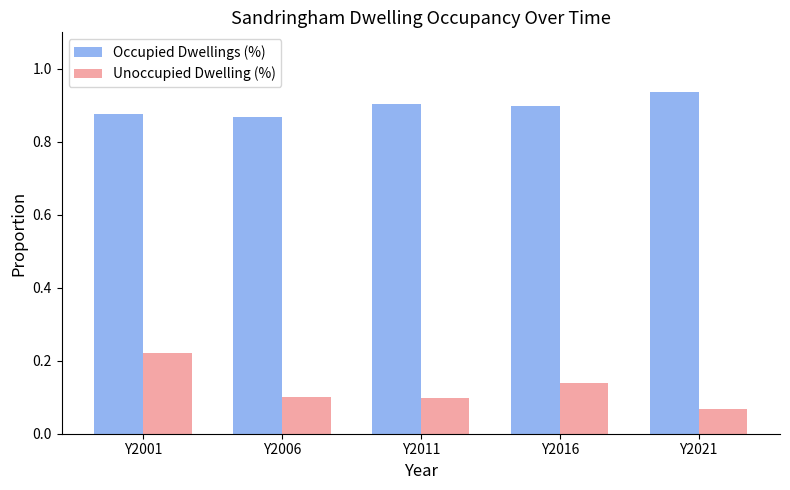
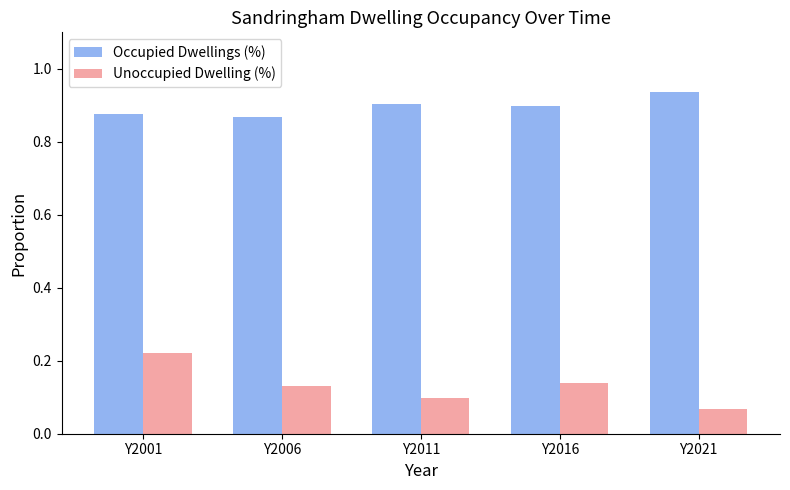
  {
    "Occupied Dwellings (%)": {
      "Y2001": 0.88,
      "Y2006": 0.87,
      "Y2011": 0.90,
      "Y2016": 0.90,
      "Y2021": 0.94
    },
    "Unoccupied Dwelling (%)": {
      "Y2001": 0.22,
-     "Y2006": 0.10,
+     "Y2006": 0.13,
      "Y2011": 0.10,
      "Y2016": 0.14,
      "Y2021": 0.07
    }
  }
